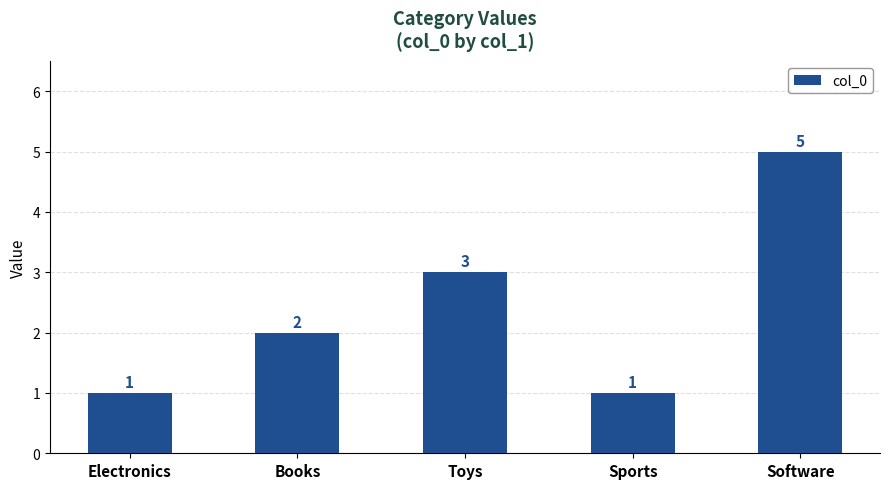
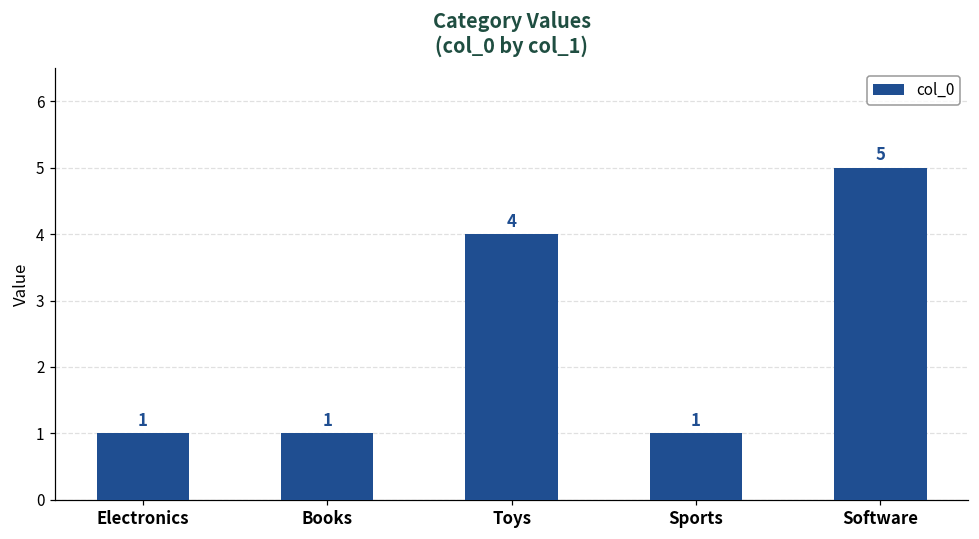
  {
    "Electronics": 1,
-   "Books": 2,
-   "Toys": 3,
+   "Books": 1,
+   "Toys": 4,
    "Sports": 1,
    "Software": 5
  }
